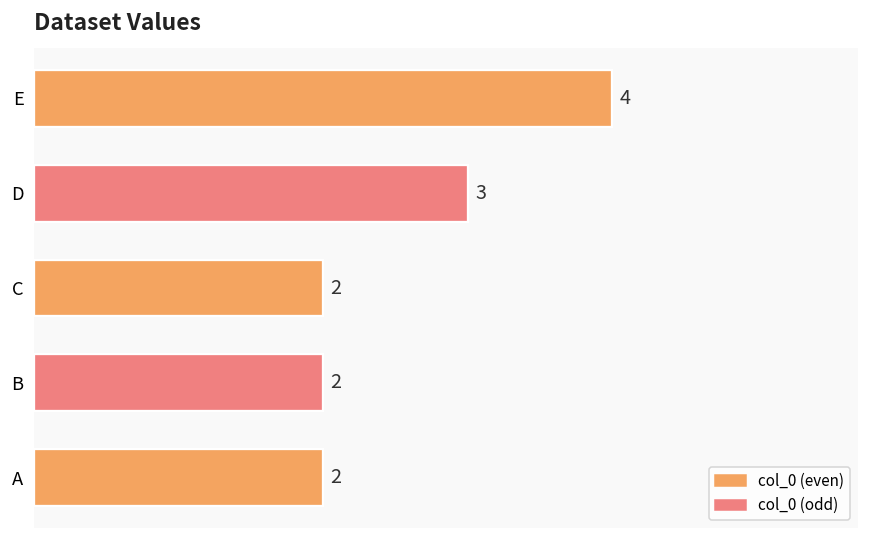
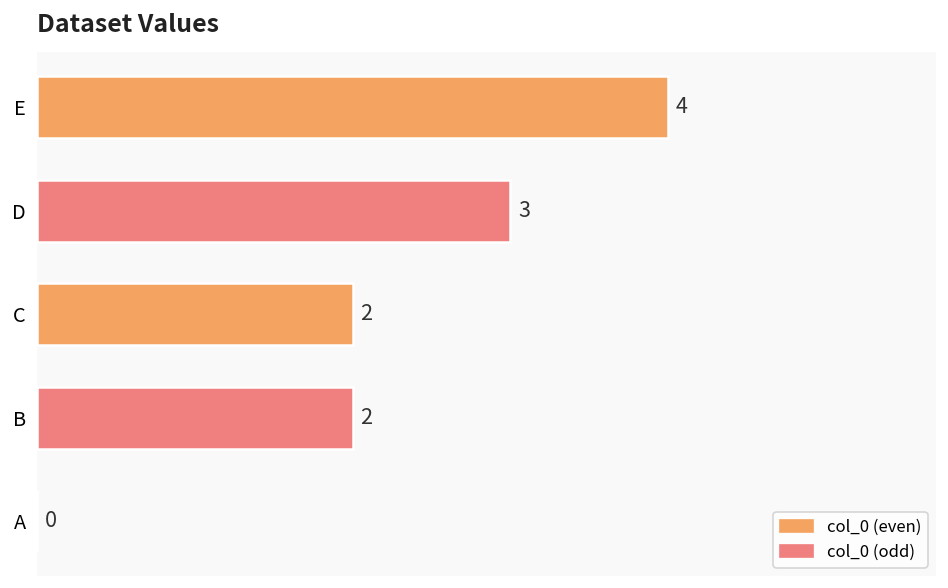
  {
    "E": 4,
    "D": 3,
    "C": 2,
    "B": 2,
-   "A": 2
+   "A": 0
  }
